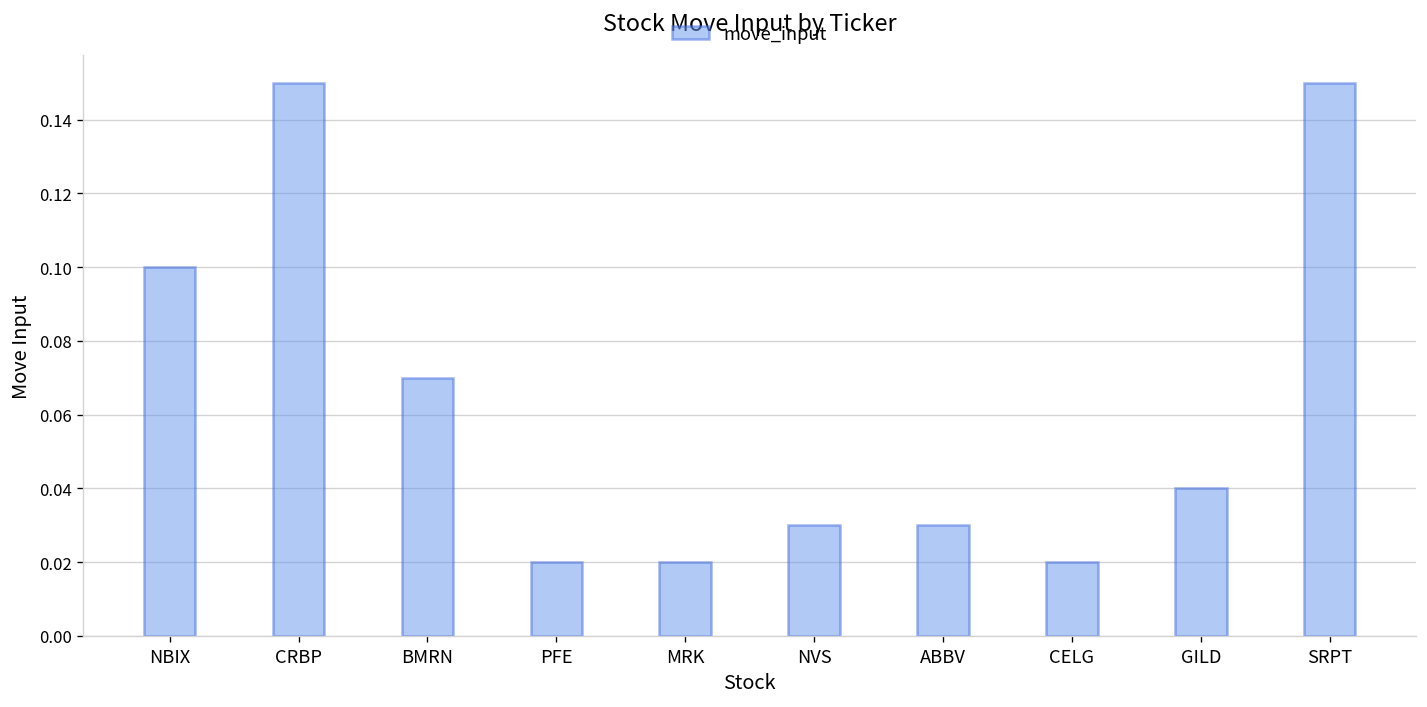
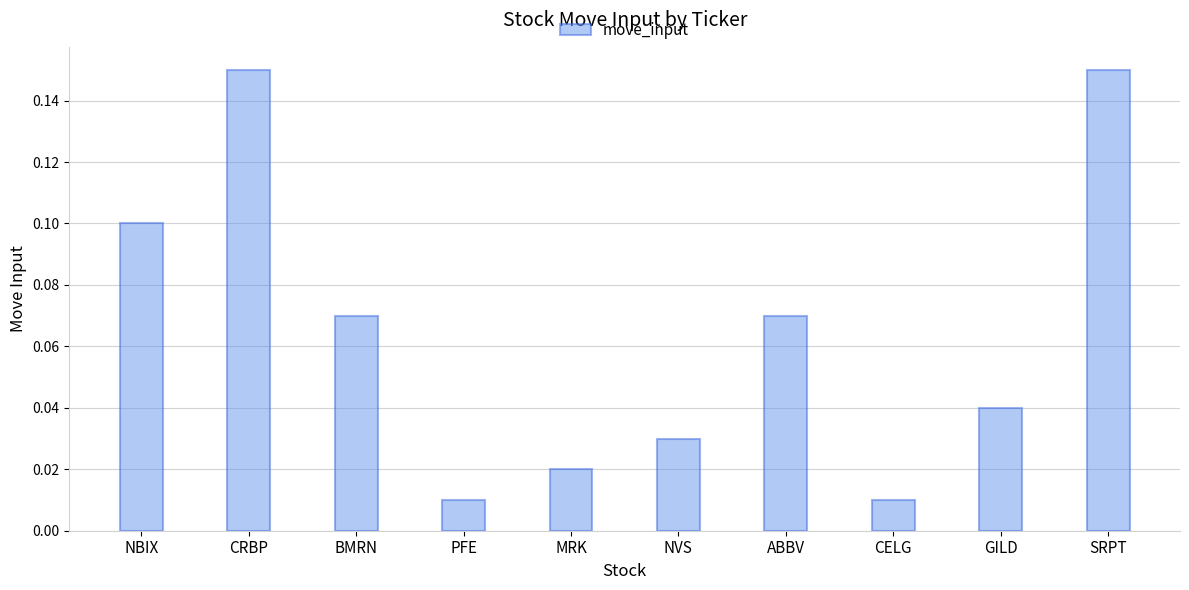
  {
    "NBIX": 0.10,
    "CRBP": 0.15,
    "BMRN": 0.07,
-   "PFE": 0.02,
+   "PFE": 0.01,
    "MRK": 0.02,
    "NVS": 0.03,
-   "ABBV": 0.03,
-   "CELG": 0.02,
+   "ABBV": 0.07,
+   "CELG": 0.01,
    "GILD": 0.04,
    "SRPT": 0.15
  }
